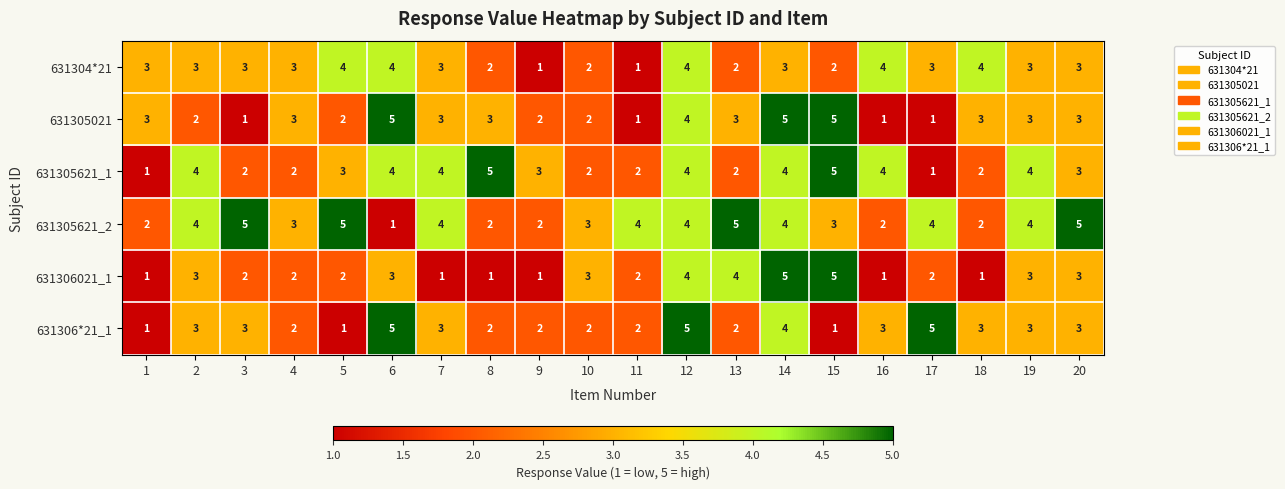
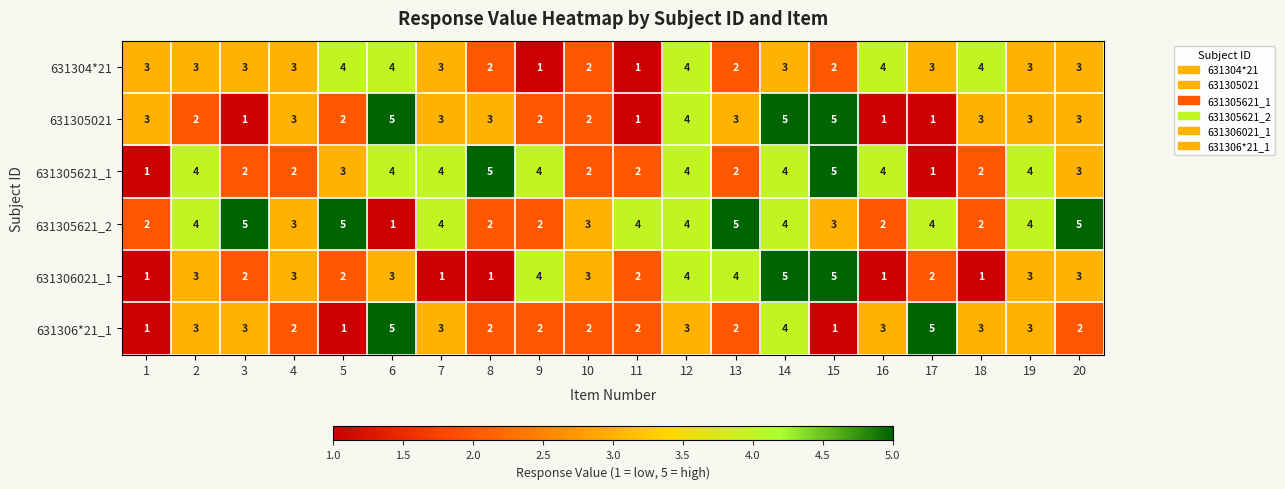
  {
    "631304*21": {
      "1": 3,
      "2": 3,
      "3": 3,
      "4": 3,
      "5": 4,
      "6": 4,
      "7": 3,
      "8": 2,
      "9": 1,
      "10": 2,
      "11": 1,
      "12": 4,
      "13": 2,
      "14": 3,
      "15": 2,
      "16": 4,
      "17": 3,
      "18": 4,
      "19": 3,
      "20": 3
    },
    "631305021": {
      "1": 3,
      "2": 2,
      "3": 1,
      "4": 3,
      "5": 2,
      "6": 5,
      "7": 3,
      "8": 3,
      "9": 2,
      "10": 2,
      "11": 1,
      "12": 4,
      "13": 3,
      "14": 5,
      "15": 5,
      "16": 1,
      "17": 1,
      "18": 3,
      "19": 3,
      "20": 3
    },
    "631305621_1": {
      "1": 1,
      "2": 4,
      "3": 2,
      "4": 2,
      "5": 3,
      "6": 4,
      "7": 4,
      "8": 5,
-     "9": 3,
+     "9": 4,
      "10": 2,
      "11": 2,
      "12": 4,
      "13": 2,
      "14": 4,
      "15": 5,
      "16": 4,
      "17": 1,
      "18": 2,
      "19": 4,
      "20": 3
    },
    "631305621_2": {
      "1": 2,
      "2": 4,
      "3": 5,
      "4": 3,
      "5": 5,
      "6": 1,
      "7": 4,
      "8": 2,
      "9": 2,
      "10": 3,
      "11": 4,
      "12": 4,
      "13": 5,
      "14": 4,
      "15": 3,
      "16": 2,
      "17": 4,
      "18": 2,
      "19": 4,
      "20": 5
    },
    "631306021_1": {
      "1": 1,
      "2": 3,
      "3": 2,
-     "4": 2,
+     "4": 3,
      "5": 2,
      "6": 3,
      "7": 1,
      "8": 1,
-     "9": 1,
+     "9": 4,
      "10": 3,
      "11": 2,
      "12": 4,
      "13": 4,
      "14": 5,
      "15": 5,
      "16": 1,
      "17": 2,
      "18": 1,
      "19": 3,
      "20": 3
    },
    "631306*21_1": {
      "1": 1,
      "2": 3,
      "3": 3,
      "4": 2,
      "5": 1,
      "6": 5,
      "7": 3,
      "8": 2,
      "9": 2,
      "10": 2,
      "11": 2,
-     "12": 5,
+     "12": 3,
      "13": 2,
      "14": 4,
      "15": 1,
      "16": 3,
      "17": 5,
      "18": 3,
      "19": 3,
-     "20": 3
+     "20": 2
    }
  }
